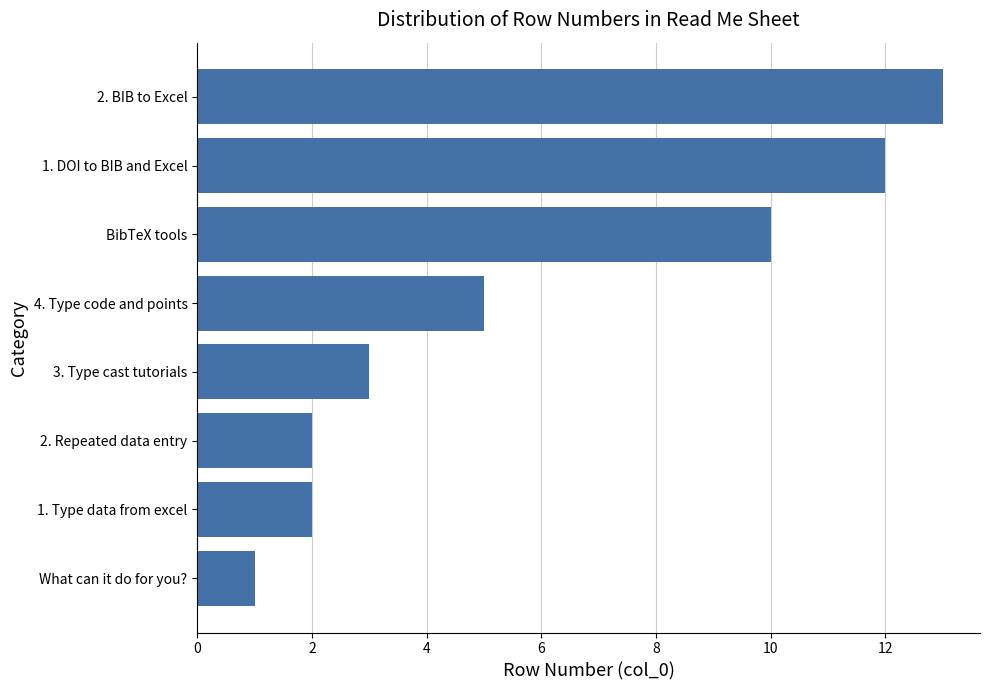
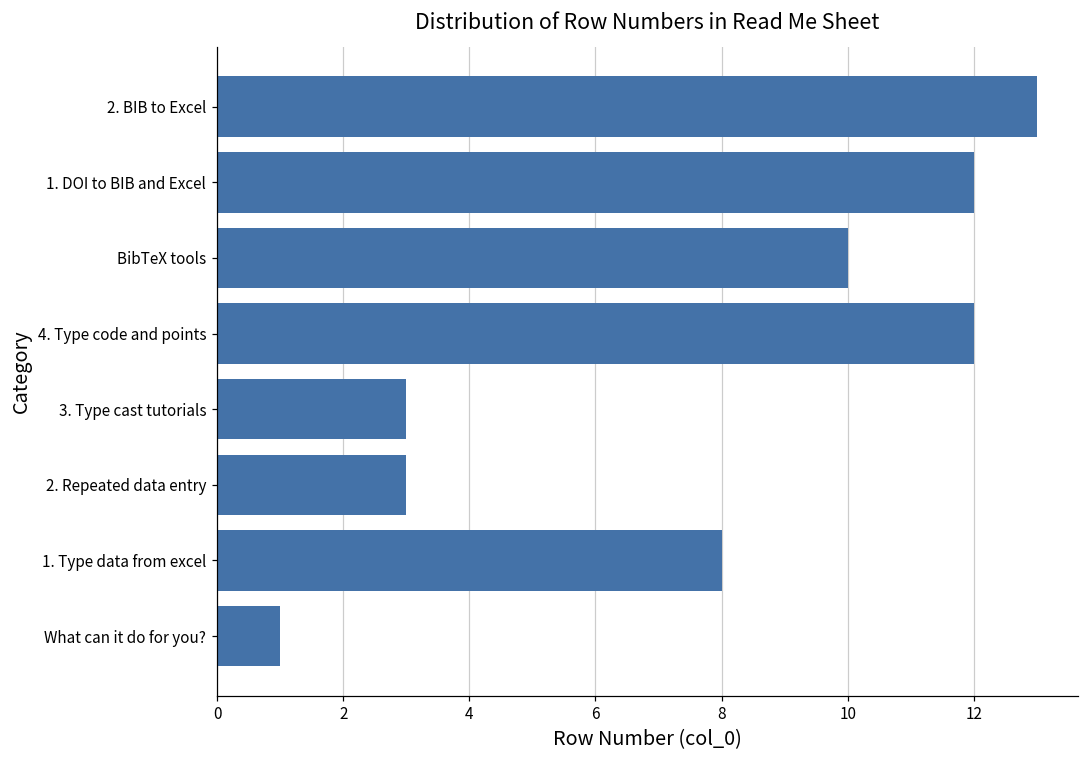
  {
    "2. BIB to Excel": 13,
    "1. DOI to BIB and Excel": 12,
    "BibTeX tools": 10,
-   "4. Type code and points": 5,
+   "4. Type code and points": 12,
    "3. Type cast tutorials": 3,
-   "2. Repeated data entry": 2,
-   "1. Type data from excel": 2,
+   "2. Repeated data entry": 3,
+   "1. Type data from excel": 8,
    "What can it do for you?": 1
  }
